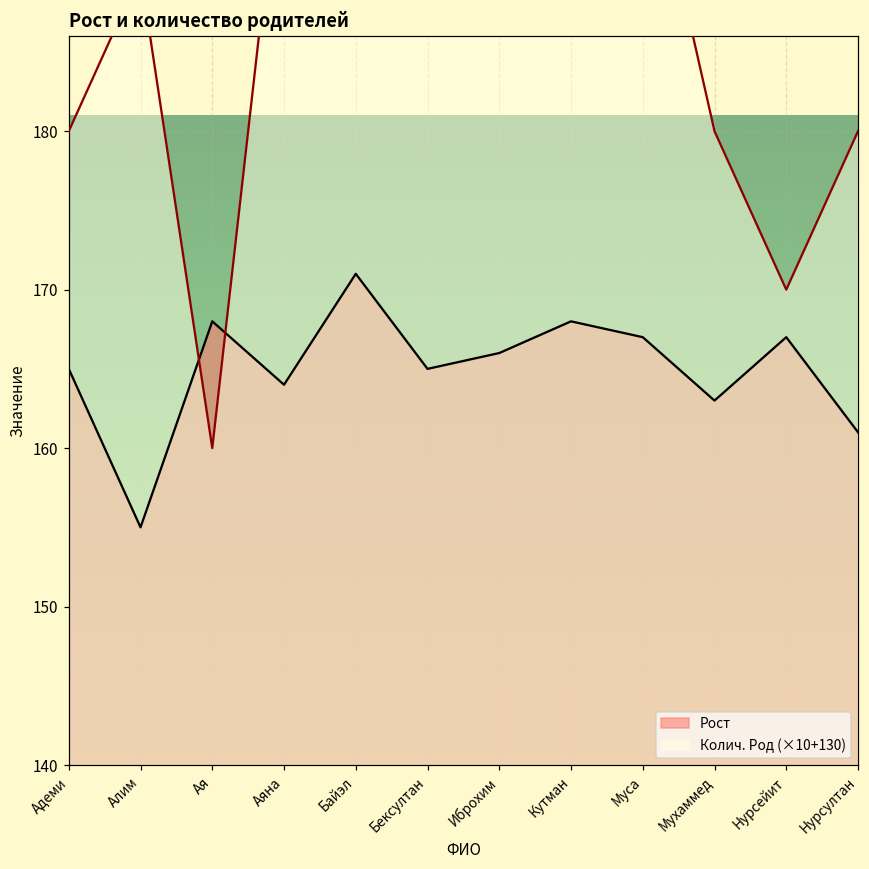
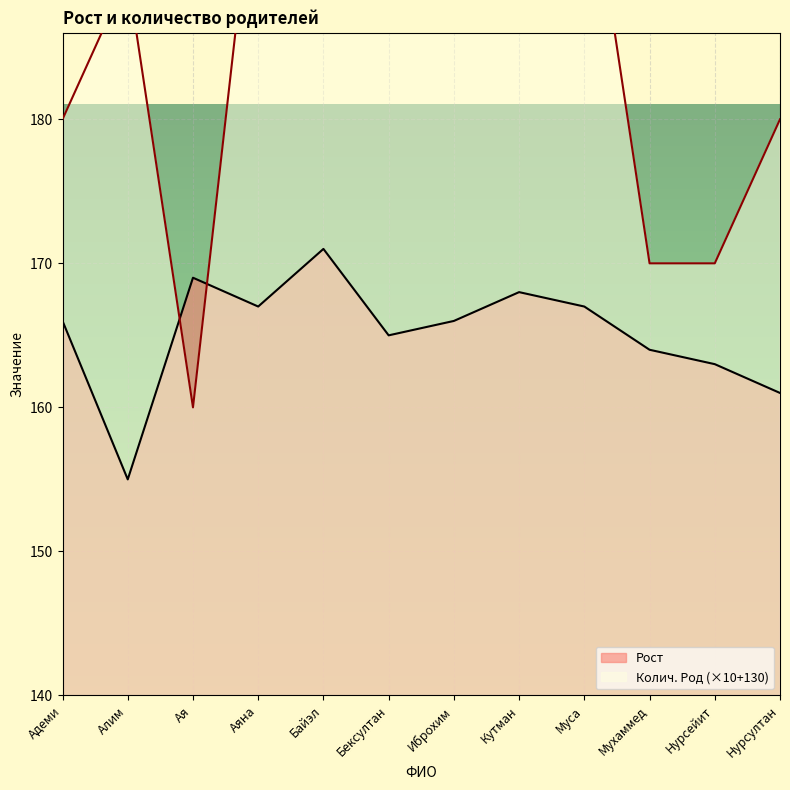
  {
    "Рост": {
-     "Адеми": 165,
+     "Адеми": 166,
      "Алим": 155,
-     "Ая": 168,
-     "Аяна": 164,
+     "Ая": 169,
+     "Аяна": 167,
      "Байэл": 171,
      "Бексултан": 165,
      "Иброхим": 166,
      "Кутман": 168,
      "Муса": 167,
-     "Мухаммед": 163,
-     "Нурсейит": 167,
+     "Мухаммед": 164,
+     "Нурсейит": 163,
      "Нурсултан": 161
    },
    "Колич. Род (×10+130)": {
      "Адеми": 180.0,
      "Ая": 160.0,
-     "Мухаммед": 180.0,
+     "Мухаммед": 170.0,
      "Нурсейит": 170.0,
      "Нурсултан": 180.0
    }
  }
